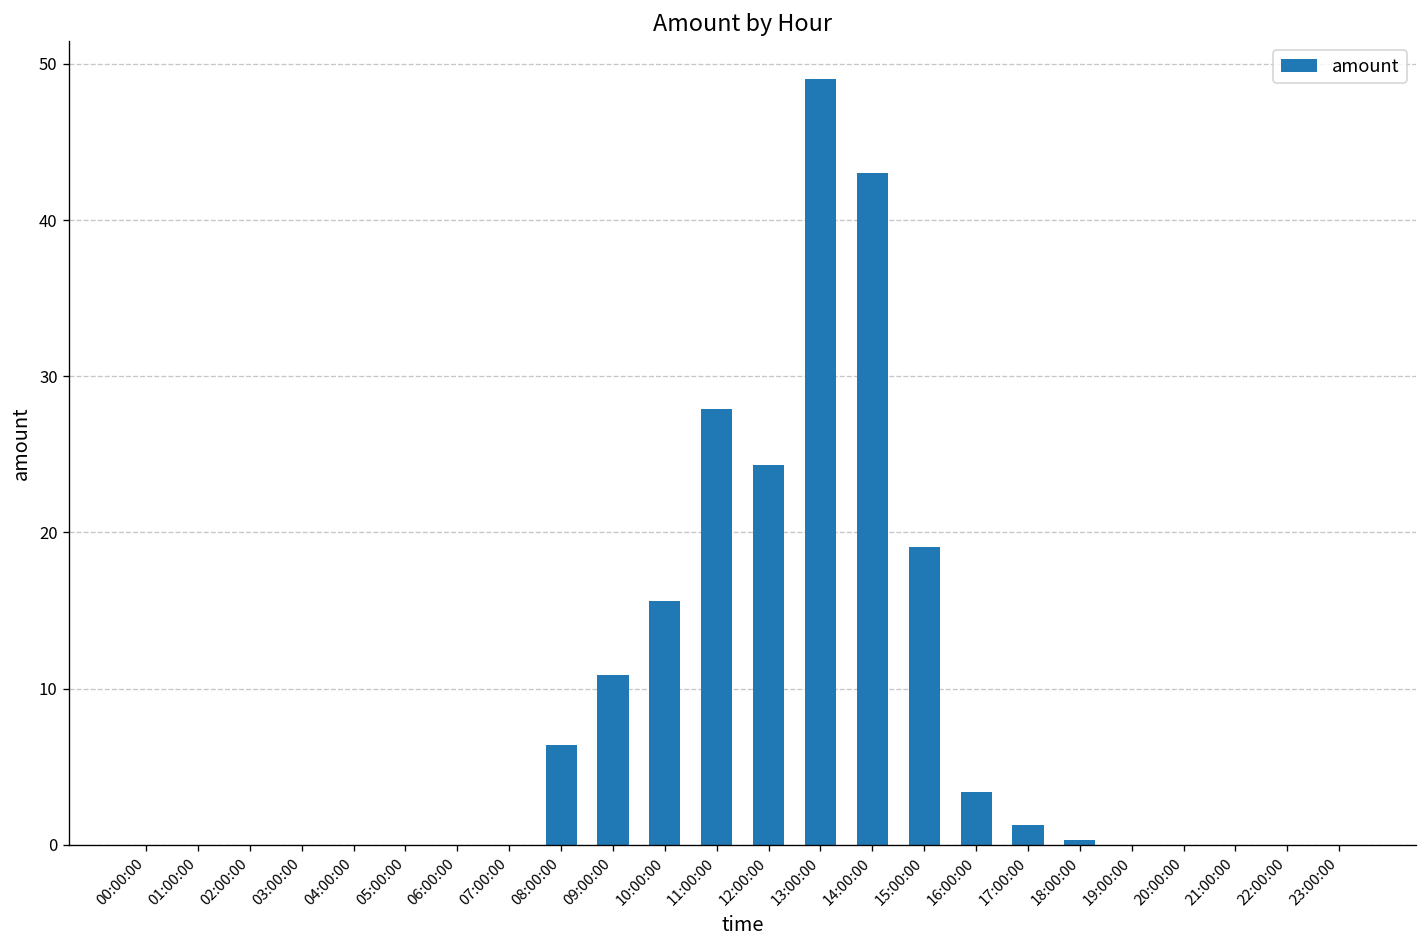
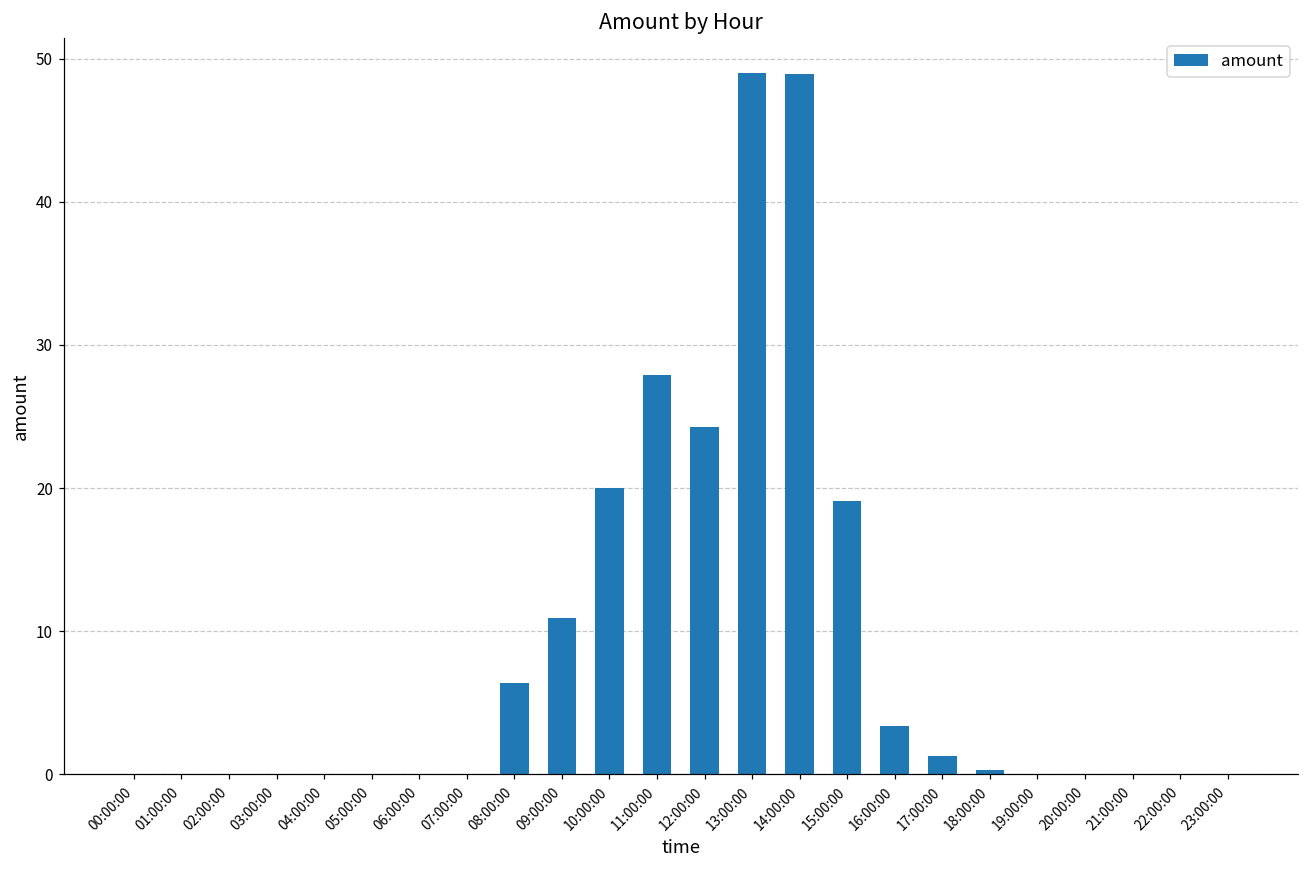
  {
    "00:00:00": 0.0,
    "01:00:00": 0.0,
    "02:00:00": 0.0,
    "03:00:00": 0.0,
    "04:00:00": 0.0,
    "05:00:00": 0.0,
    "06:00:00": 0.0,
    "07:00:00": 0.0,
    "08:00:00": 6.4,
    "09:00:00": 10.9,
-   "10:00:00": 15.6,
+   "10:00:00": 20.0,
    "11:00:00": 27.9,
    "12:00:00": 24.3,
    "13:00:00": 49.0,
-   "14:00:00": 43.0,
+   "14:00:00": 48.9,
    "15:00:00": 19.1,
    "16:00:00": 3.4,
    "17:00:00": 1.3,
    "18:00:00": 0.3,
    "19:00:00": 0.0,
    "20:00:00": 0.0,
    "21:00:00": 0.0,
    "22:00:00": 0.0,
    "23:00:00": 0.0
  }
